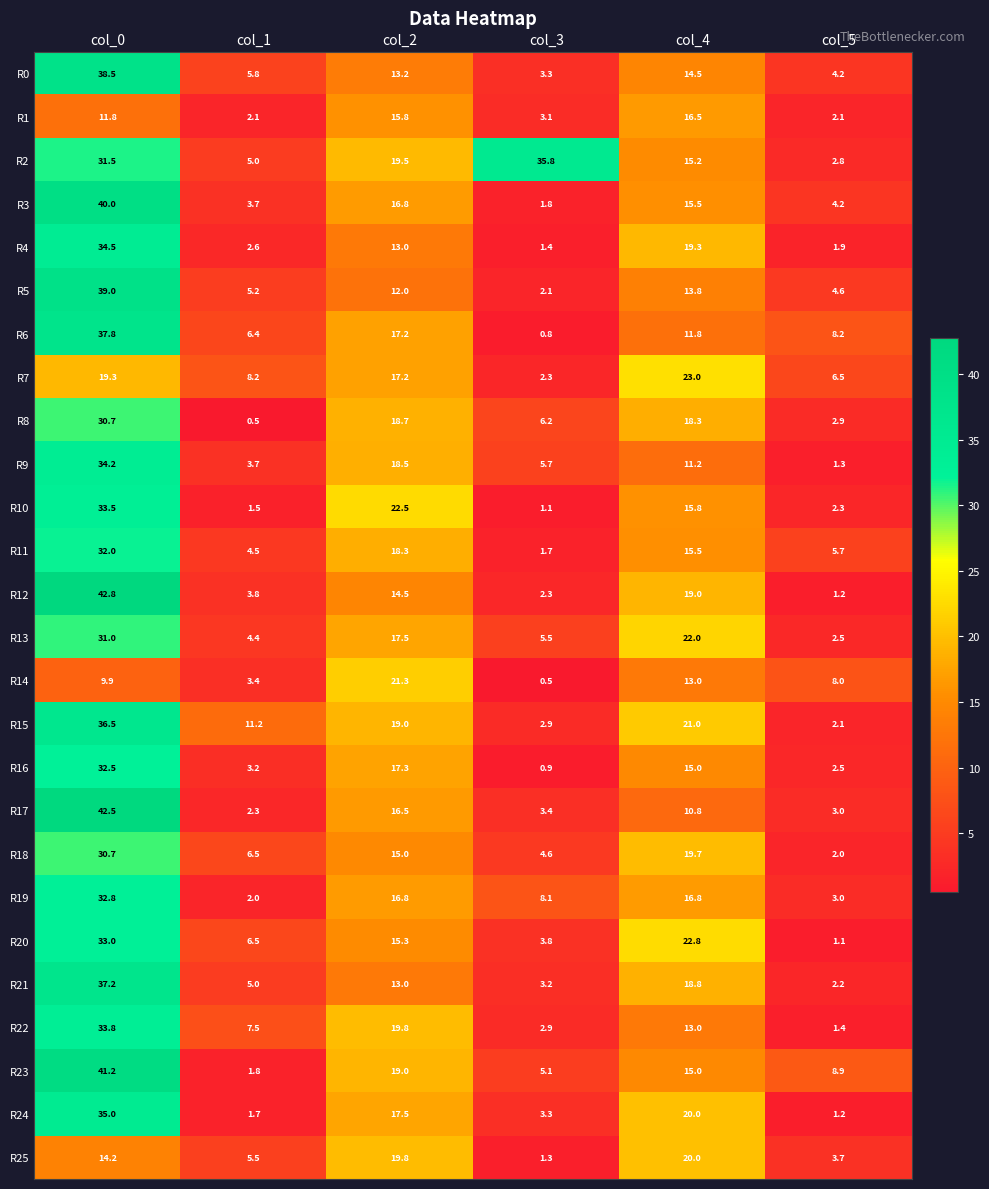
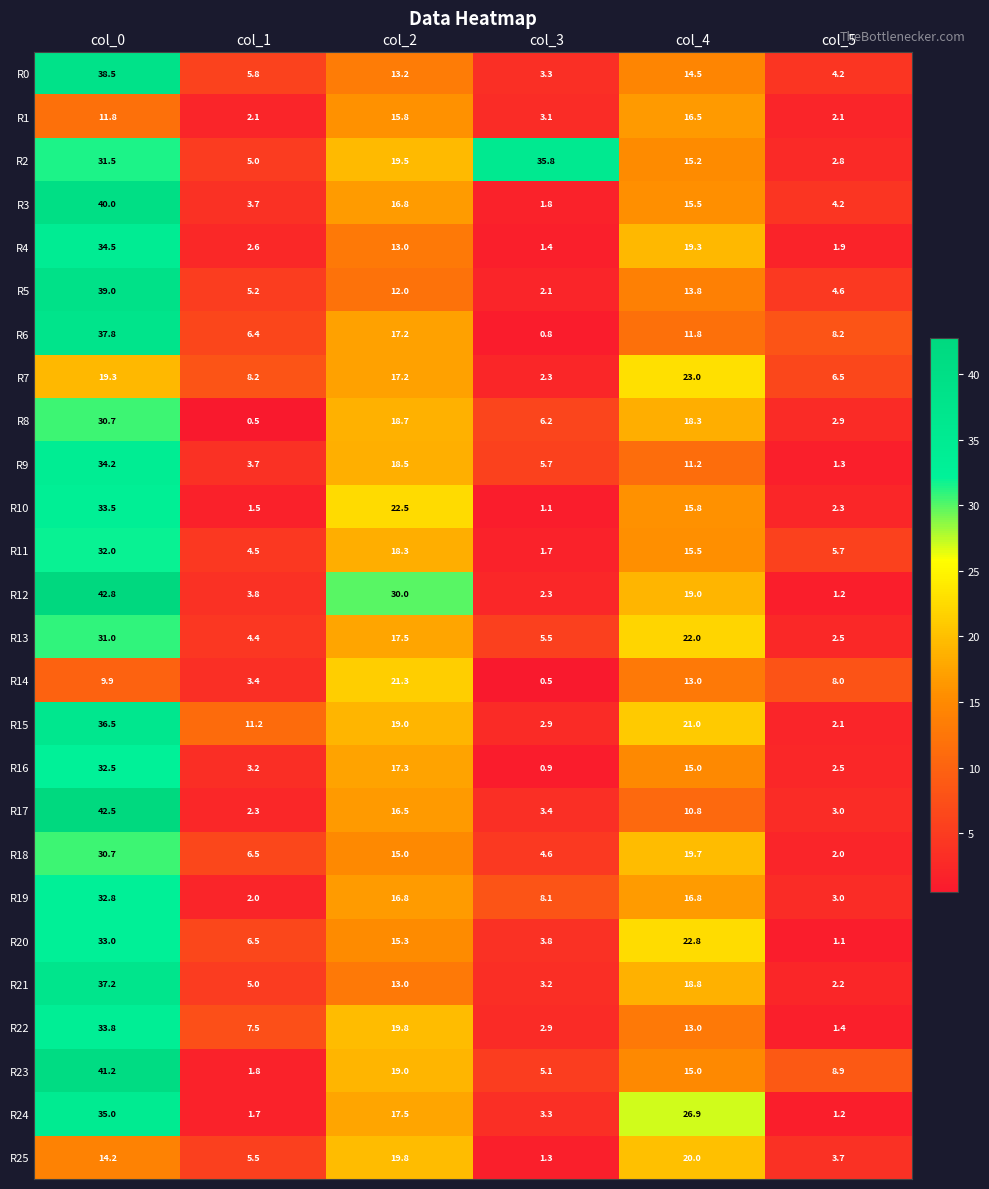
  {
    "R0": {
      "col_0": 38.5,
      "col_1": 5.8,
      "col_2": 13.2,
      "col_3": 3.3,
      "col_4": 14.5,
      "col_5": 4.2
    },
    "R1": {
      "col_0": 11.8,
      "col_1": 2.1,
      "col_2": 15.8,
      "col_3": 3.1,
      "col_4": 16.5,
      "col_5": 2.1
    },
    "R2": {
      "col_0": 31.5,
      "col_1": 5.0,
      "col_2": 19.5,
      "col_3": 35.8,
      "col_4": 15.2,
      "col_5": 2.8
    },
    "R3": {
      "col_0": 40.0,
      "col_1": 3.7,
      "col_2": 16.8,
      "col_3": 1.8,
      "col_4": 15.5,
      "col_5": 4.2
    },
    "R4": {
      "col_0": 34.5,
      "col_1": 2.6,
      "col_2": 13.0,
      "col_3": 1.4,
      "col_4": 19.3,
      "col_5": 1.9
    },
    "R5": {
      "col_0": 39.0,
      "col_1": 5.2,
      "col_2": 12.0,
      "col_3": 2.1,
      "col_4": 13.8,
      "col_5": 4.6
    },
    "R6": {
      "col_0": 37.8,
      "col_1": 6.4,
      "col_2": 17.2,
      "col_3": 0.8,
      "col_4": 11.8,
      "col_5": 8.2
    },
    "R7": {
      "col_0": 19.3,
      "col_1": 8.2,
      "col_2": 17.2,
      "col_3": 2.3,
      "col_4": 23.0,
      "col_5": 6.5
    },
    "R8": {
      "col_0": 30.7,
      "col_1": 0.5,
      "col_2": 18.7,
      "col_3": 6.2,
      "col_4": 18.3,
      "col_5": 2.9
    },
    "R9": {
      "col_0": 34.2,
      "col_1": 3.7,
      "col_2": 18.5,
      "col_3": 5.7,
      "col_4": 11.2,
      "col_5": 1.3
    },
    "R10": {
      "col_0": 33.5,
      "col_1": 1.5,
      "col_2": 22.5,
      "col_3": 1.1,
      "col_4": 15.8,
      "col_5": 2.3
    },
    "R11": {
      "col_0": 32.0,
      "col_1": 4.5,
      "col_2": 18.3,
      "col_3": 1.7,
      "col_4": 15.5,
      "col_5": 5.7
    },
    "R12": {
      "col_0": 42.8,
      "col_1": 3.8,
-     "col_2": 14.5,
+     "col_2": 30.0,
      "col_3": 2.3,
      "col_4": 19.0,
      "col_5": 1.2
    },
    "R13": {
      "col_0": 31.0,
      "col_1": 4.4,
      "col_2": 17.5,
      "col_3": 5.5,
      "col_4": 22.0,
      "col_5": 2.5
    },
    "R14": {
      "col_0": 9.9,
      "col_1": 3.4,
      "col_2": 21.3,
      "col_3": 0.5,
      "col_4": 13.0,
      "col_5": 8.0
    },
    "R15": {
      "col_0": 36.5,
      "col_1": 11.2,
      "col_2": 19.0,
      "col_3": 2.9,
      "col_4": 21.0,
      "col_5": 2.1
    },
    "R16": {
      "col_0": 32.5,
      "col_1": 3.2,
      "col_2": 17.3,
      "col_3": 0.9,
      "col_4": 15.0,
      "col_5": 2.5
    },
    "R17": {
      "col_0": 42.5,
      "col_1": 2.3,
      "col_2": 16.5,
      "col_3": 3.4,
      "col_4": 10.8,
      "col_5": 3.0
    },
    "R18": {
      "col_0": 30.7,
      "col_1": 6.5,
      "col_2": 15.0,
      "col_3": 4.6,
      "col_4": 19.7,
      "col_5": 2.0
    },
    "R19": {
      "col_0": 32.8,
      "col_1": 2.0,
      "col_2": 16.8,
      "col_3": 8.1,
      "col_4": 16.8,
      "col_5": 3.0
    },
    "R20": {
      "col_0": 33.0,
      "col_1": 6.5,
      "col_2": 15.3,
      "col_3": 3.8,
      "col_4": 22.8,
      "col_5": 1.1
    },
    "R21": {
      "col_0": 37.2,
      "col_1": 5.0,
      "col_2": 13.0,
      "col_3": 3.2,
      "col_4": 18.8,
      "col_5": 2.2
    },
    "R22": {
      "col_0": 33.8,
      "col_1": 7.5,
      "col_2": 19.8,
      "col_3": 2.9,
      "col_4": 13.0,
      "col_5": 1.4
    },
    "R23": {
      "col_0": 41.2,
      "col_1": 1.8,
      "col_2": 19.0,
      "col_3": 5.1,
      "col_4": 15.0,
      "col_5": 8.9
    },
    "R24": {
      "col_0": 35.0,
      "col_1": 1.7,
      "col_2": 17.5,
      "col_3": 3.3,
-     "col_4": 20.0,
+     "col_4": 26.9,
      "col_5": 1.2
    },
    "R25": {
      "col_0": 14.2,
      "col_1": 5.5,
      "col_2": 19.8,
      "col_3": 1.3,
      "col_4": 20.0,
      "col_5": 3.7
    }
  }
